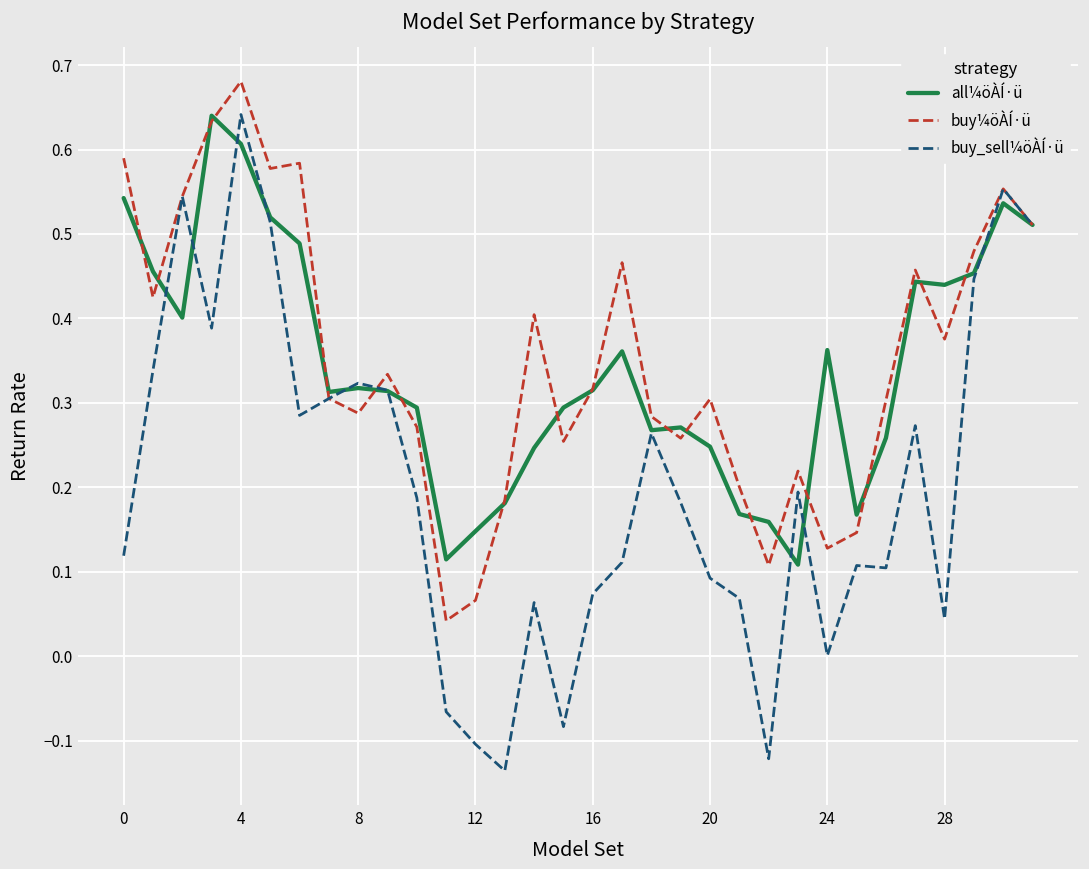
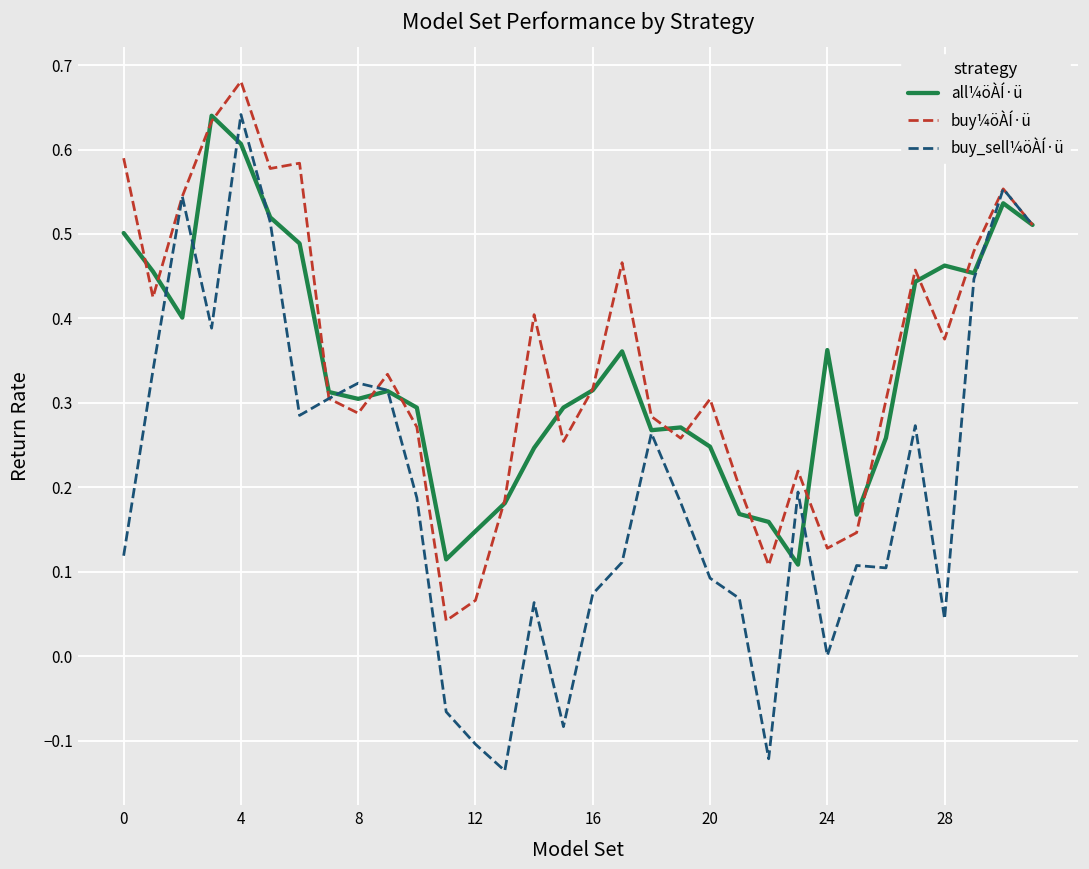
  {
    "all¼öÀÍ·ü": {
-     "0": 0.54,
+     "0": 0.50,
      "4": 0.61,
-     "8": 0.32,
+     "8": 0.30,
      "12": 0.15,
      "20": 0.25,
      "24": 0.36,
-     "28": 0.44
+     "28": 0.46
    },
    "buy¼öÀÍ·ü": {
      "0": 0.59,
      "4": 0.68,
      "8": 0.29,
      "12": 0.07,
      "20": 0.30,
      "24": 0.13,
      "28": 0.38
    },
    "buy_sell¼öÀÍ·ü": {
      "0": 0.12,
      "4": 0.64,
      "8": 0.32,
      "12": -0.10,
      "16": 0.07,
      "20": 0.09,
      "24": 0.00,
      "28": 0.04
    }
  }
